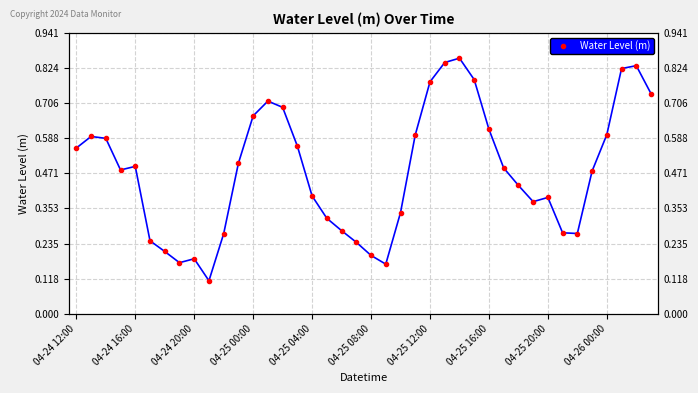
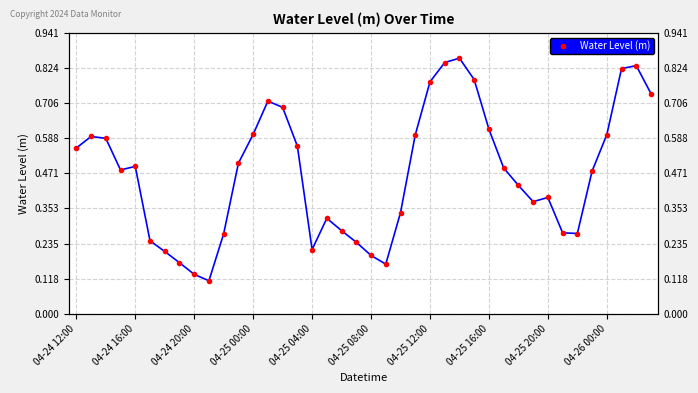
  {
    "04-24 12:00": 0.55,
    "04-24 16:00": 0.49,
-   "04-24 20:00": 0.18,
-   "04-25 00:00": 0.66,
-   "04-25 04:00": 0.39,
+   "04-24 20:00": 0.13,
+   "04-25 00:00": 0.60,
+   "04-25 04:00": 0.22,
    "04-25 08:00": 0.20,
    "04-25 12:00": 0.78,
    "04-25 16:00": 0.62,
    "04-25 20:00": 0.39,
    "04-26 00:00": 0.60
  }
